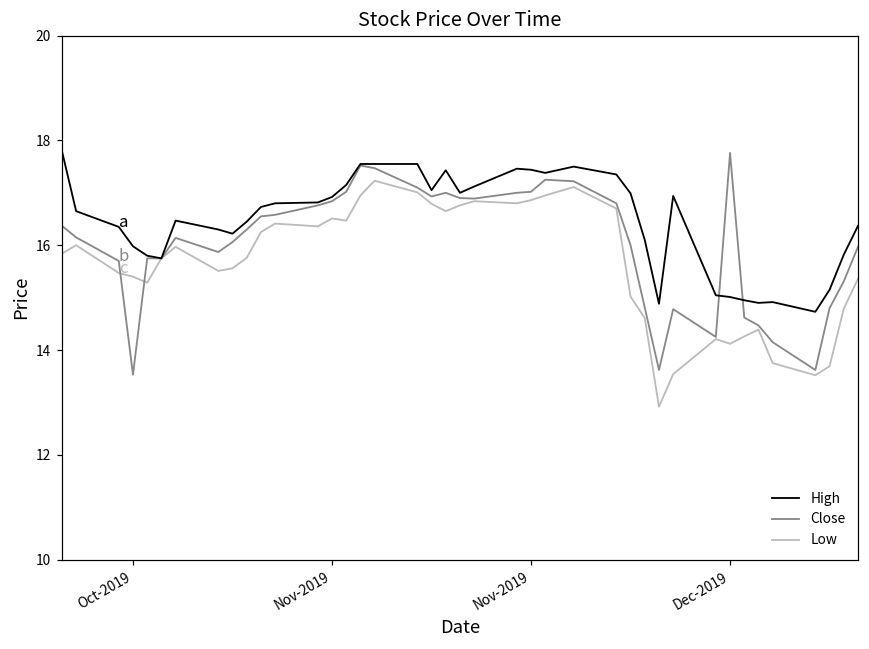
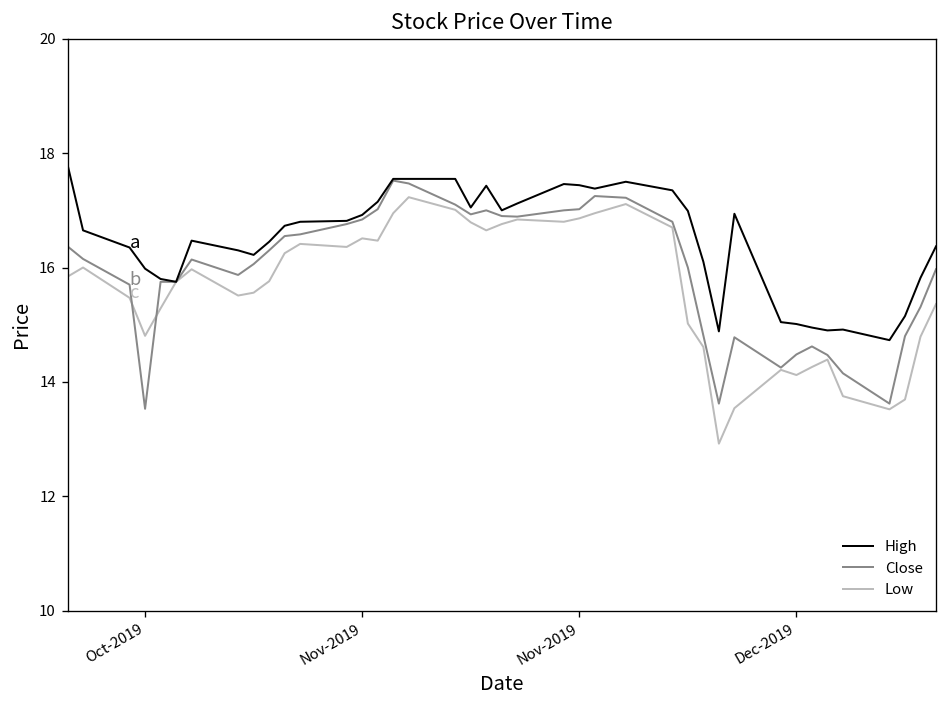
  {
    "High": {
      "Oct-2019": 16.0,
      "Dec-2019": 15.0
    },
    "Close": {
      "Oct-2019": 13.5,
-     "Dec-2019": 17.8
+     "Dec-2019": 14.5
    },
    "Low": {
-     "Oct-2019": 15.4,
+     "Oct-2019": 14.8,
      "Dec-2019": 14.1
    }
  }
